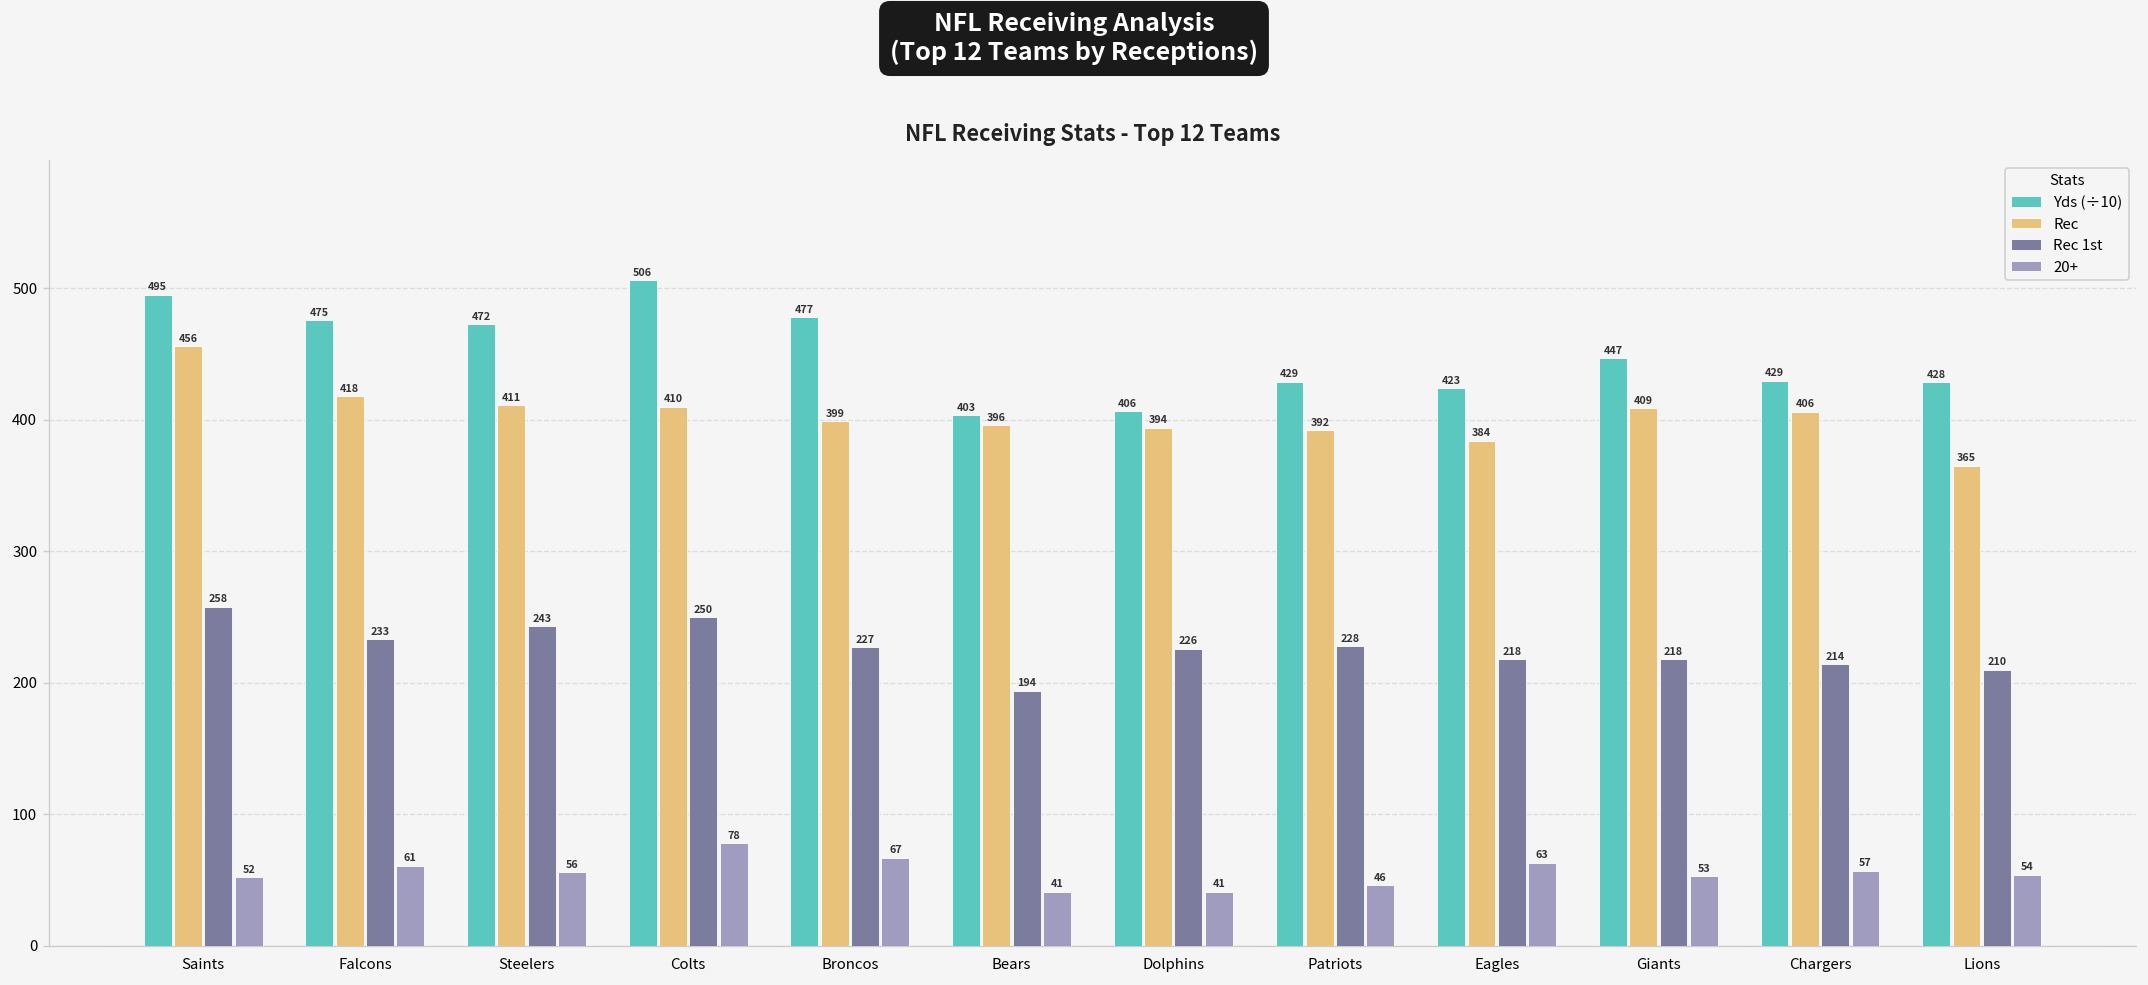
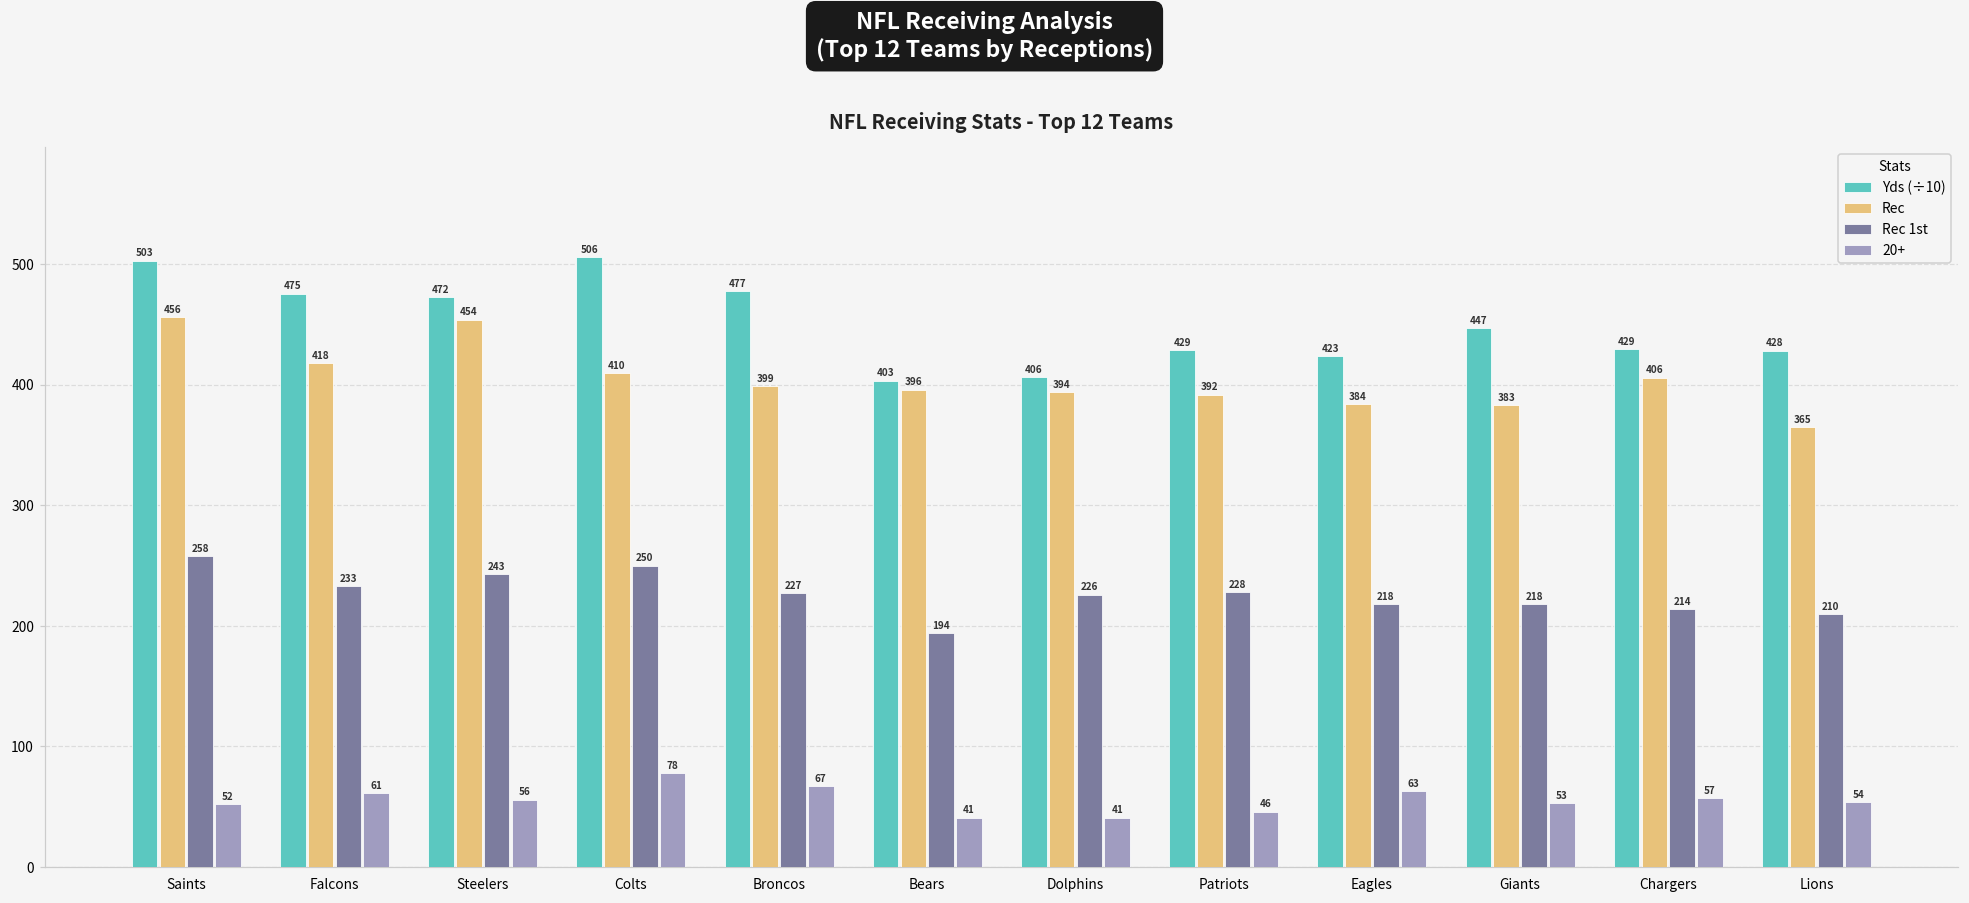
  {
    "Yds (÷10)": {
-     "Saints": 495,
+     "Saints": 503,
      "Colts": 506,
      "Bears": 403,
      "Patriots": 429,
      "Giants": 447,
      "Lions": 428
    },
    "Rec": {
      "Saints": 456,
      "Falcons": 418,
-     "Steelers": 411,
+     "Steelers": 454,
      "Colts": 410,
      "Broncos": 399,
      "Bears": 396,
      "Dolphins": 394,
      "Patriots": 392,
      "Eagles": 384,
-     "Giants": 409,
+     "Giants": 383,
      "Chargers": 406,
      "Lions": 365
    }
  }
